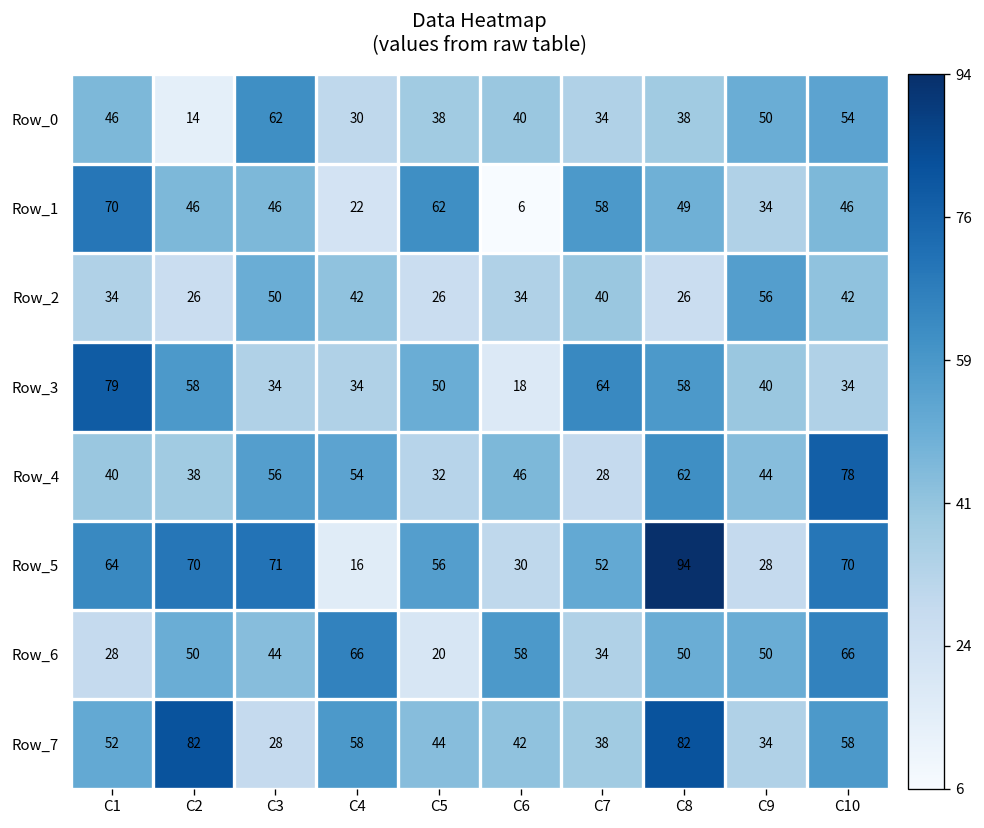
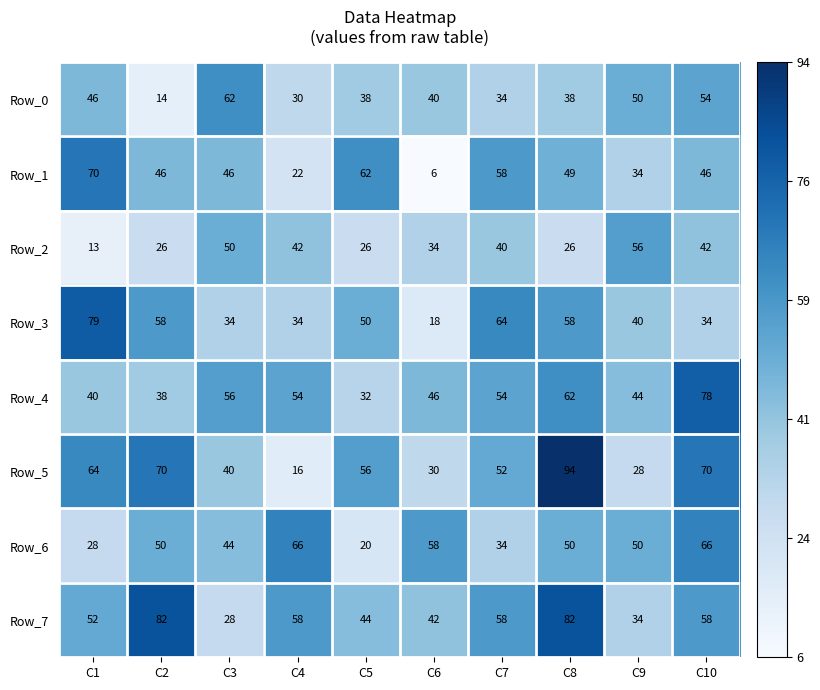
  {
    "Row_0": {
      "C1": 46,
      "C2": 14,
      "C3": 62,
      "C4": 30,
      "C5": 38,
      "C6": 40,
      "C7": 34,
      "C8": 38,
      "C9": 50,
      "C10": 54
    },
    "Row_1": {
      "C1": 70,
      "C2": 46,
      "C3": 46,
      "C4": 22,
      "C5": 62,
      "C6": 6,
      "C7": 58,
      "C8": 49,
      "C9": 34,
      "C10": 46
    },
    "Row_2": {
-     "C1": 34,
+     "C1": 13,
      "C2": 26,
      "C3": 50,
      "C4": 42,
      "C5": 26,
      "C6": 34,
      "C7": 40,
      "C8": 26,
      "C9": 56,
      "C10": 42
    },
    "Row_3": {
      "C1": 79,
      "C2": 58,
      "C3": 34,
      "C4": 34,
      "C5": 50,
      "C6": 18,
      "C7": 64,
      "C8": 58,
      "C9": 40,
      "C10": 34
    },
    "Row_4": {
      "C1": 40,
      "C2": 38,
      "C3": 56,
      "C4": 54,
      "C5": 32,
      "C6": 46,
-     "C7": 28,
+     "C7": 54,
      "C8": 62,
      "C9": 44,
      "C10": 78
    },
    "Row_5": {
      "C1": 64,
      "C2": 70,
-     "C3": 71,
+     "C3": 40,
      "C4": 16,
      "C5": 56,
      "C6": 30,
      "C7": 52,
      "C8": 94,
      "C9": 28,
      "C10": 70
    },
    "Row_6": {
      "C1": 28,
      "C2": 50,
      "C3": 44,
      "C4": 66,
      "C5": 20,
      "C6": 58,
      "C7": 34,
      "C8": 50,
      "C9": 50,
      "C10": 66
    },
    "Row_7": {
      "C1": 52,
      "C2": 82,
      "C3": 28,
      "C4": 58,
      "C5": 44,
      "C6": 42,
-     "C7": 38,
+     "C7": 58,
      "C8": 82,
      "C9": 34,
      "C10": 58
    }
  }
